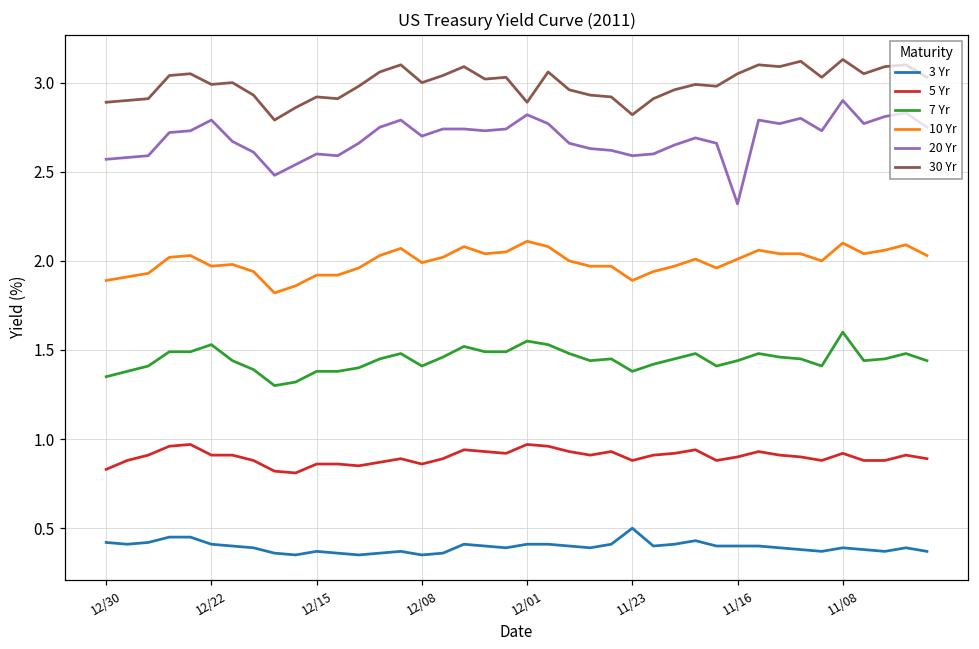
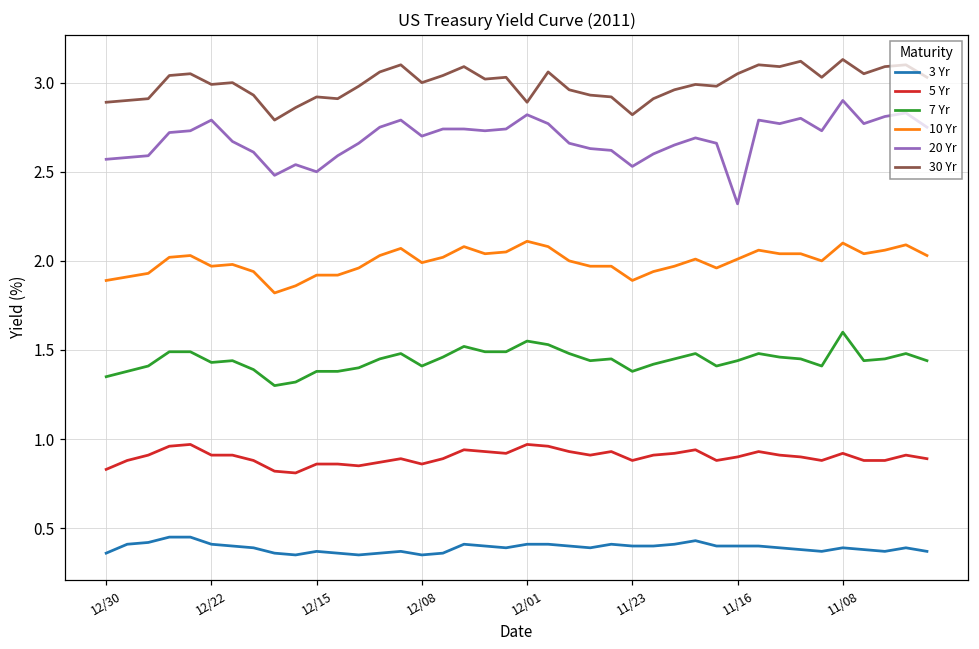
  {
    "3 Yr": {
-     "12/30": 0.42,
+     "12/30": 0.36,
      "12/22": 0.41,
      "12/15": 0.37,
      "12/08": 0.35,
      "12/01": 0.41,
-     "11/23": 0.5,
+     "11/23": 0.4,
      "11/16": 0.40,
      "11/08": 0.39
    },
    "5 Yr": {
      "12/30": 0.83,
      "12/22": 0.91,
      "12/15": 0.86,
      "12/08": 0.86,
      "12/01": 0.97,
      "11/23": 0.88,
      "11/16": 0.90,
      "11/08": 0.92
    },
    "7 Yr": {
      "12/30": 1.35,
-     "12/22": 1.53,
+     "12/22": 1.43,
      "12/15": 1.38,
      "12/08": 1.41,
      "12/01": 1.55,
      "11/23": 1.38,
      "11/16": 1.44,
      "11/08": 1.60
    },
    "10 Yr": {
      "12/30": 1.89,
      "12/22": 1.97,
      "12/15": 1.92,
      "12/08": 1.99,
      "12/01": 2.11,
      "11/23": 1.89,
      "11/16": 2.01,
      "11/08": 2.10
    },
    "20 Yr": {
      "12/30": 2.57,
      "12/22": 2.79,
-     "12/15": 2.6,
+     "12/15": 2.5,
      "12/08": 2.70,
      "12/01": 2.82,
-     "11/23": 2.59,
+     "11/23": 2.53,
      "11/16": 2.32,
      "11/08": 2.90
    },
    "30 Yr": {
      "12/30": 2.89,
      "12/22": 2.99,
      "12/15": 2.92,
      "12/08": 3.00,
      "12/01": 2.89,
      "11/23": 2.82,
      "11/16": 3.05,
      "11/08": 3.13
    }
  }
